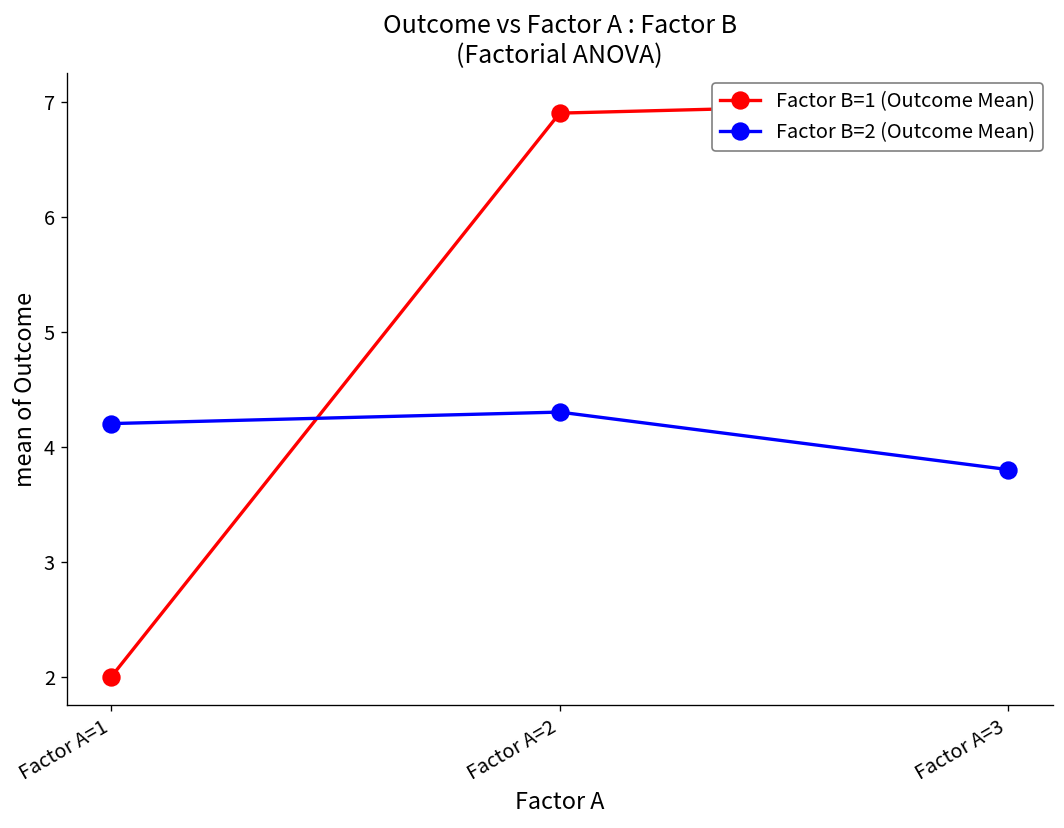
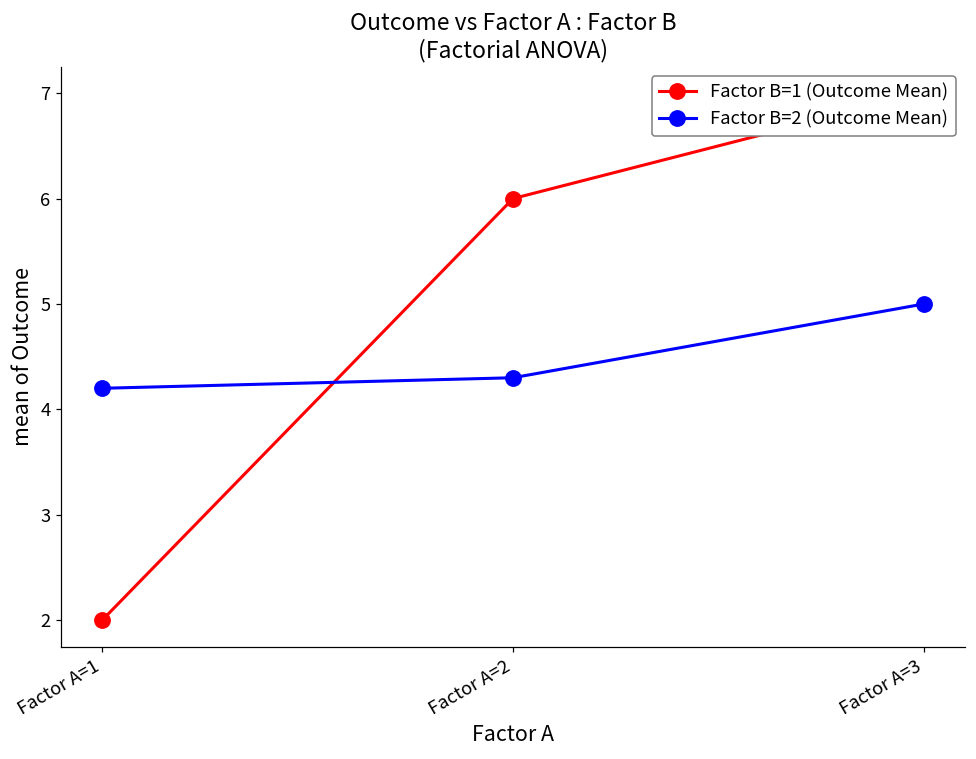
  {
    "Factor B=1 (Outcome Mean)": {
      "Factor A=1": 2.0,
-     "Factor A=2": 6.9
+     "Factor A=2": 6.0
    },
    "Factor B=2 (Outcome Mean)": {
      "Factor A=1": 4.2,
      "Factor A=2": 4.3,
-     "Factor A=3": 3.8
+     "Factor A=3": 5.0
    }
  }
